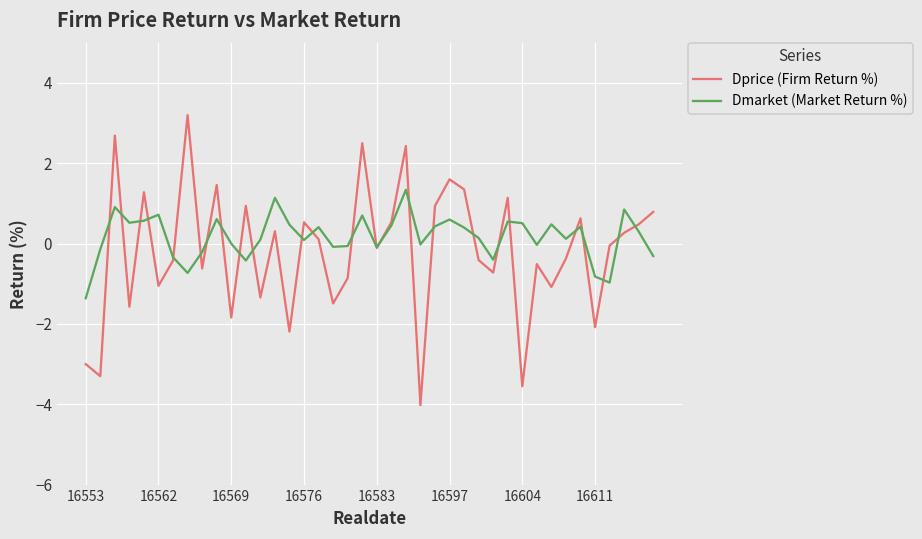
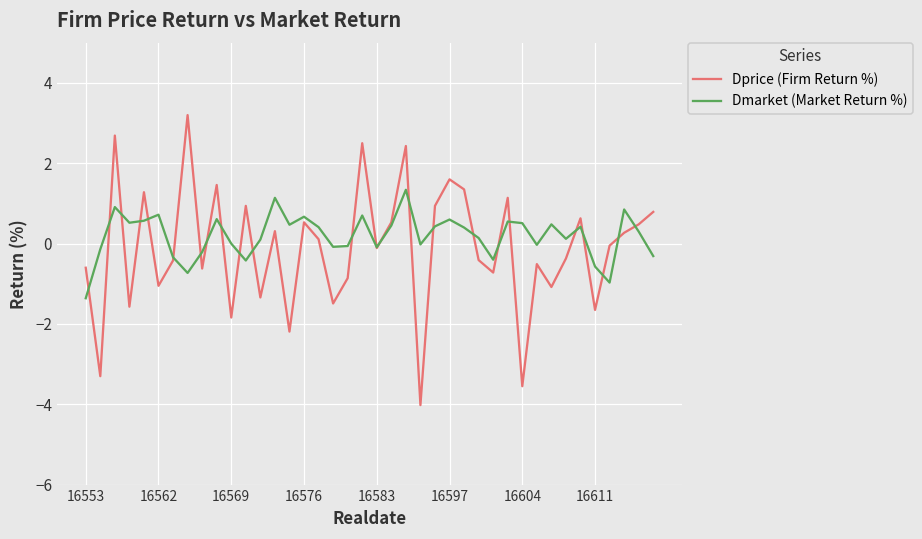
  {
    "Dprice (Firm Return %)": {
-     "16553": -3.0,
+     "16553": -0.6,
      "16562": -1.1,
      "16569": -1.8,
      "16576": 0.5,
      "16597": 1.6,
      "16604": -3.6,
-     "16611": -2.1
+     "16611": -1.7
    },
    "Dmarket (Market Return %)": {
      "16553": -1.4,
      "16562": 0.7,
      "16569": 0.0,
-     "16576": 0.1,
+     "16576": 0.7,
      "16597": 0.6,
      "16604": 0.5,
-     "16611": -0.8
+     "16611": -0.6
    }
  }
